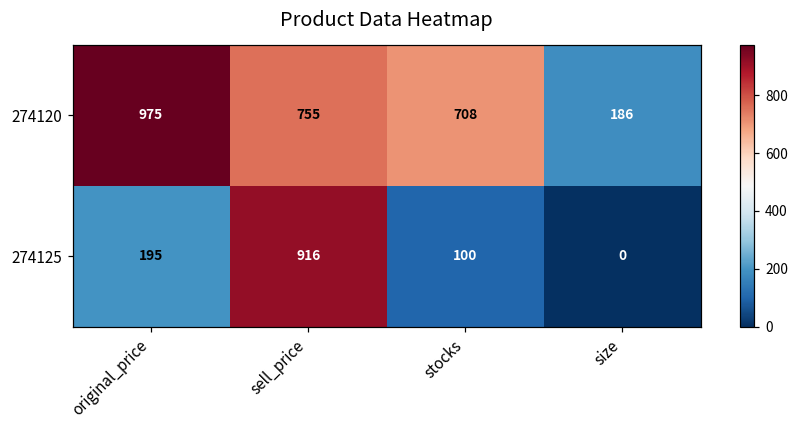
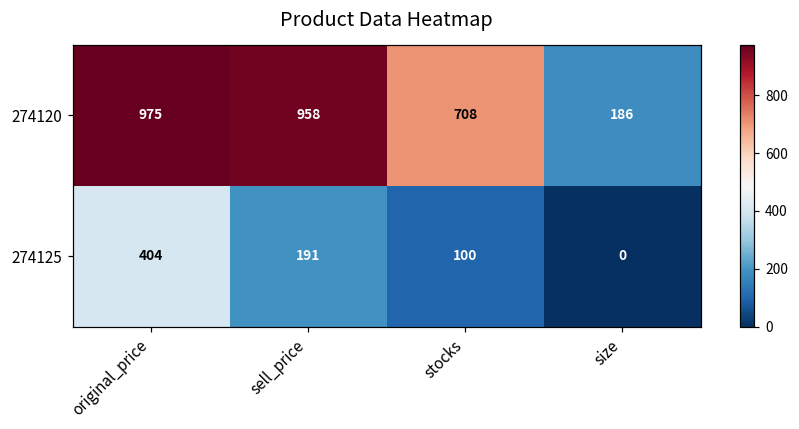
  {
    "274120": {
      "original_price": 975,
-     "sell_price": 755,
+     "sell_price": 958,
      "stocks": 708,
      "size": 186
    },
    "274125": {
-     "original_price": 195,
-     "sell_price": 916,
+     "original_price": 404,
+     "sell_price": 191,
      "stocks": 100,
      "size": 0
    }
  }
